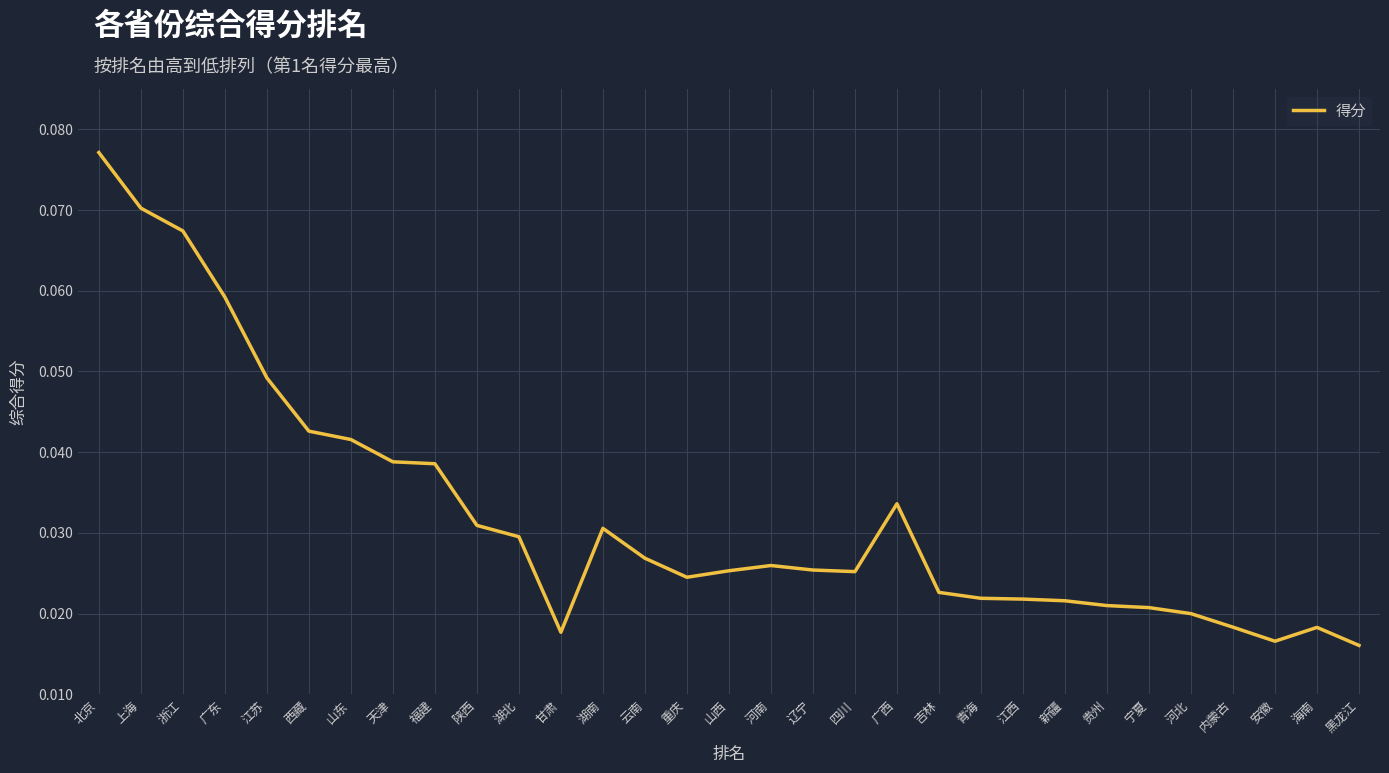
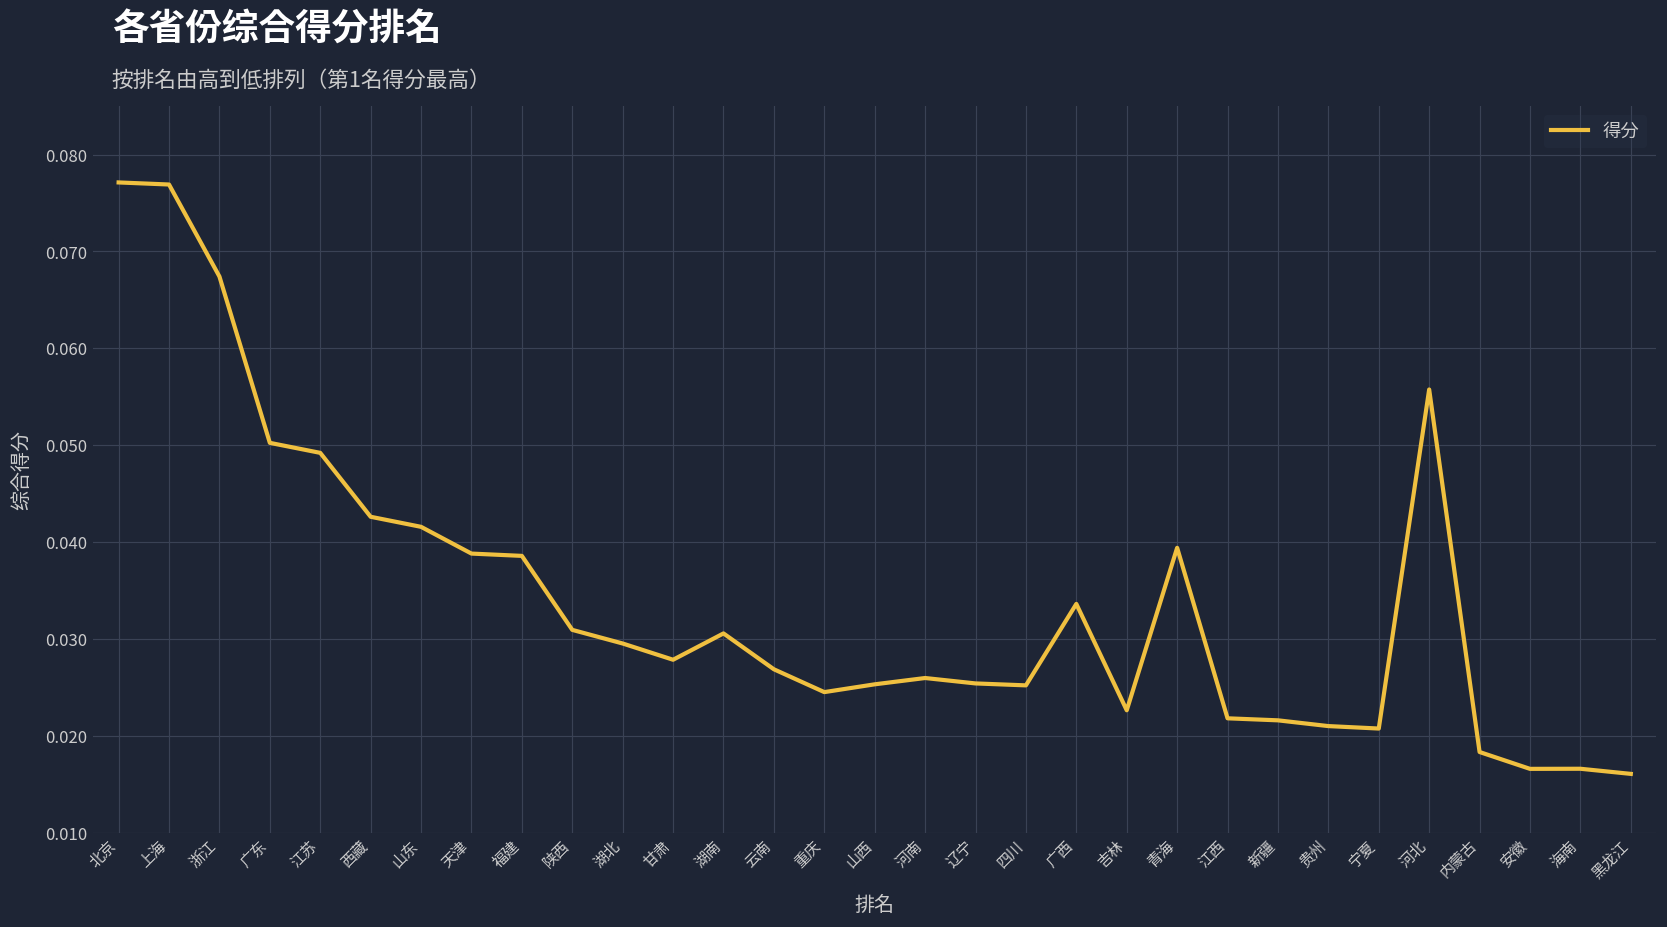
  {
    "北京": 0.077,
-   "上海": 0.070,
+   "上海": 0.077,
    "浙江": 0.067,
-   "广东": 0.059,
+   "广东": 0.050,
    "江苏": 0.049,
    "西藏": 0.043,
    "山东": 0.042,
    "天津": 0.039,
    "福建": 0.039,
    "陕西": 0.031,
    "湖北": 0.030,
-   "甘肃": 0.018,
+   "甘肃": 0.028,
    "湖南": 0.031,
    "云南": 0.027,
    "重庆": 0.025,
    "山西": 0.025,
    "河南": 0.026,
    "辽宁": 0.025,
    "四川": 0.025,
    "广西": 0.034,
    "吉林": 0.023,
-   "青海": 0.022,
+   "青海": 0.039,
    "江西": 0.022,
    "新疆": 0.022,
    "贵州": 0.021,
    "宁夏": 0.021,
-   "河北": 0.020,
+   "河北": 0.056,
    "内蒙古": 0.018,
    "安徽": 0.017,
-   "海南": 0.018,
+   "海南": 0.017,
    "黑龙江": 0.016
  }
